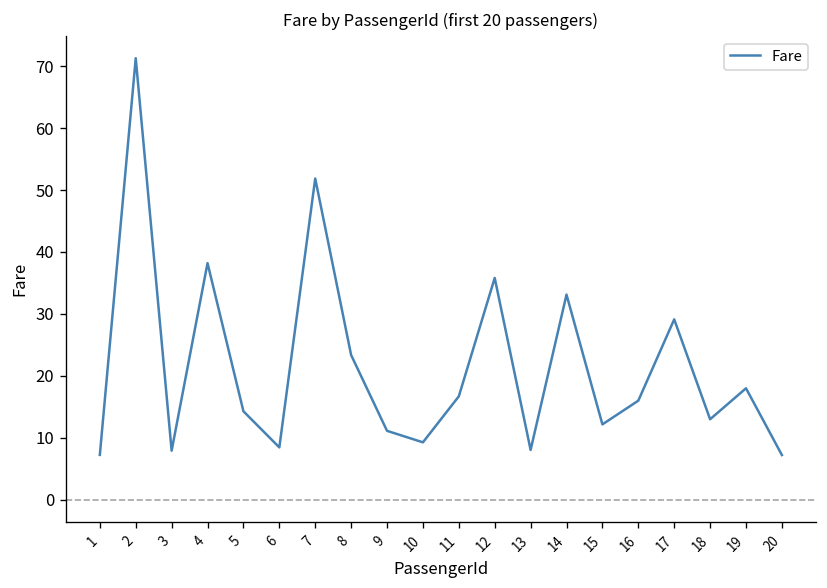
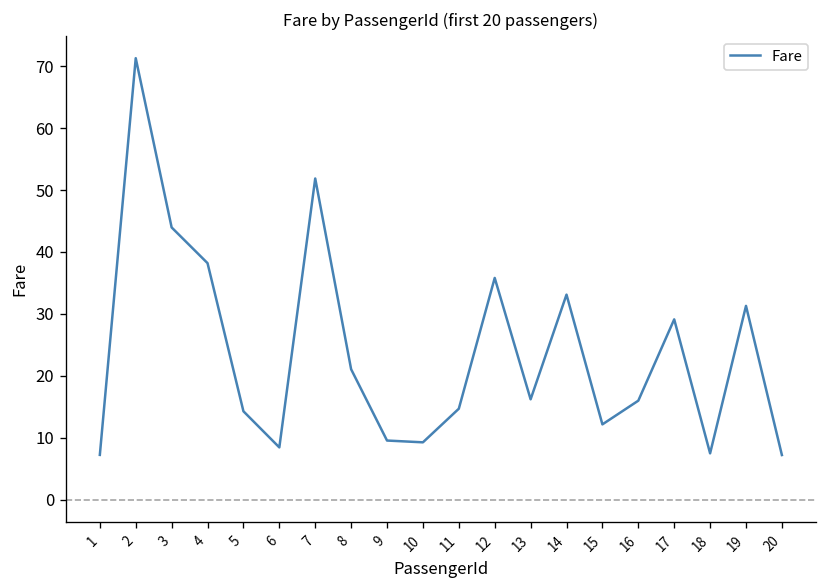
  {
    "1": 7,
    "2": 71,
-   "3": 8,
+   "3": 44,
    "4": 38,
    "5": 14,
    "6": 8,
    "7": 52,
-   "8": 23,
-   "9": 11,
+   "8": 21,
+   "9": 10,
    "10": 9,
-   "11": 17,
+   "11": 15,
    "12": 36,
-   "13": 8,
+   "13": 16,
    "14": 33,
    "15": 12,
    "16": 16,
    "17": 29,
-   "18": 13,
-   "19": 18,
+   "18": 8,
+   "19": 31,
    "20": 7
  }
